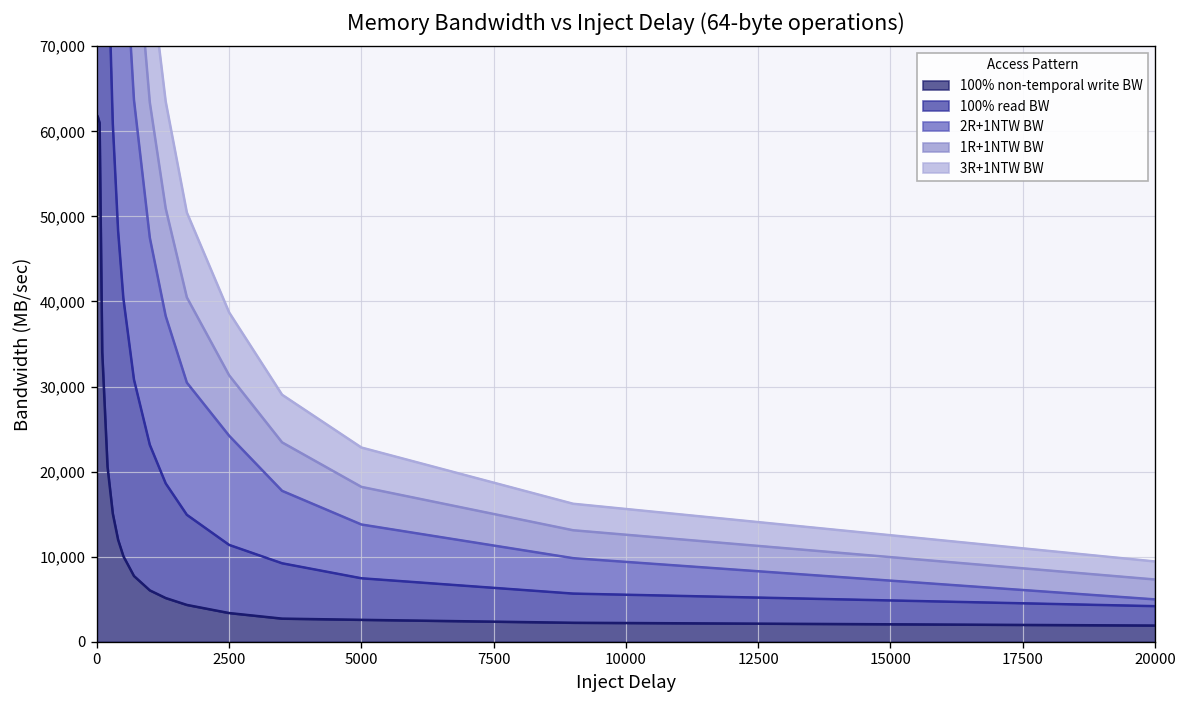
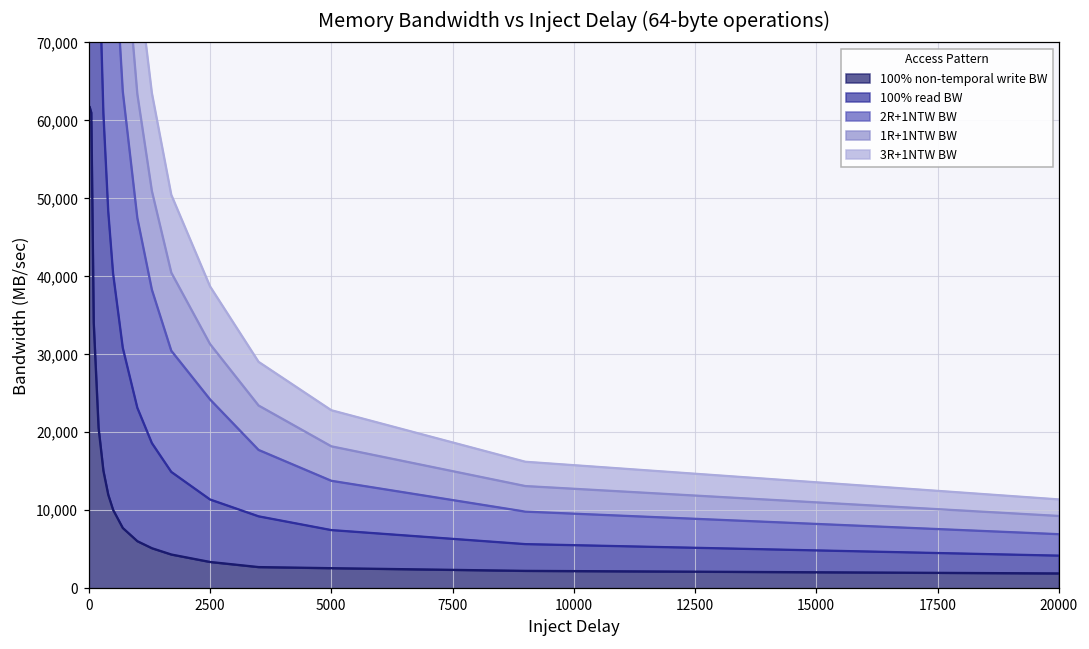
  {
    "2R+1NTW BW": {
      "2500": "13,000",
      "5000": "6,000",
-     "20000": "1,000"
+     "20000": "3,000"
    }
  }
